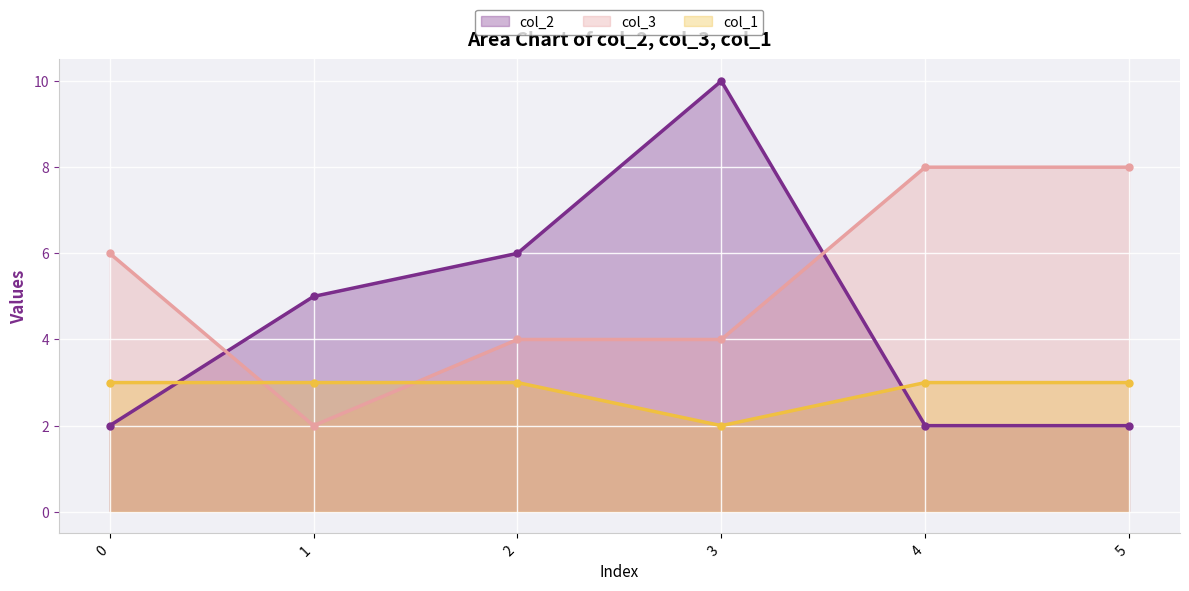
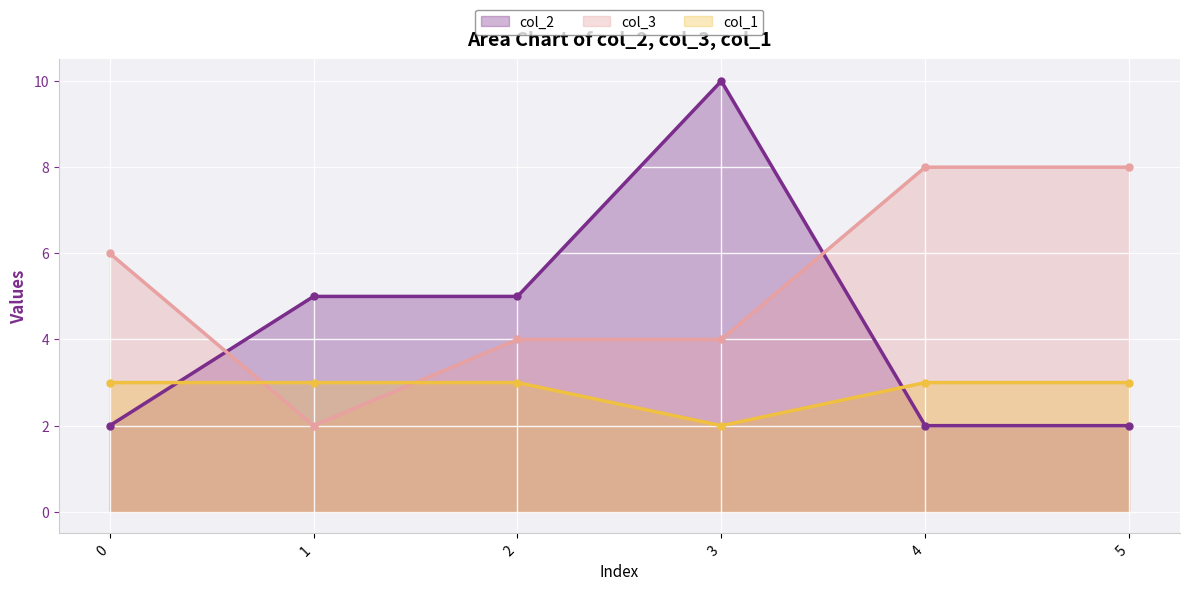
  {
    "col_2": {
      "0": 2,
      "1": 5,
-     "2": 6,
+     "2": 5,
      "3": 10,
      "4": 2,
      "5": 2
    }
  }
